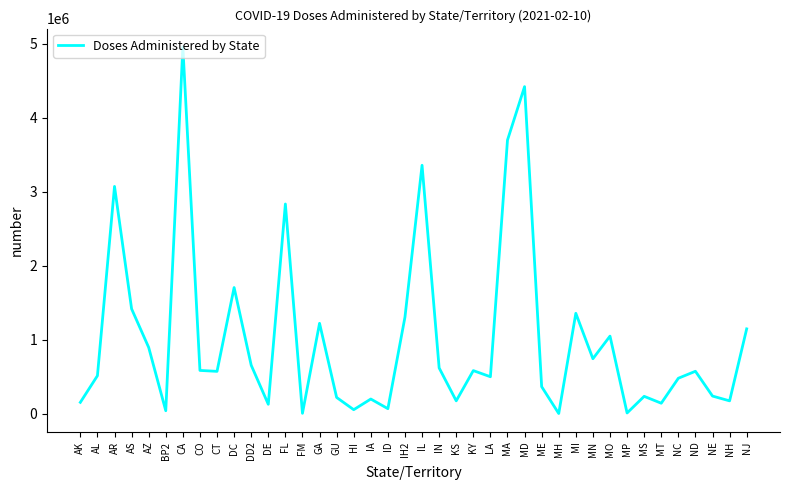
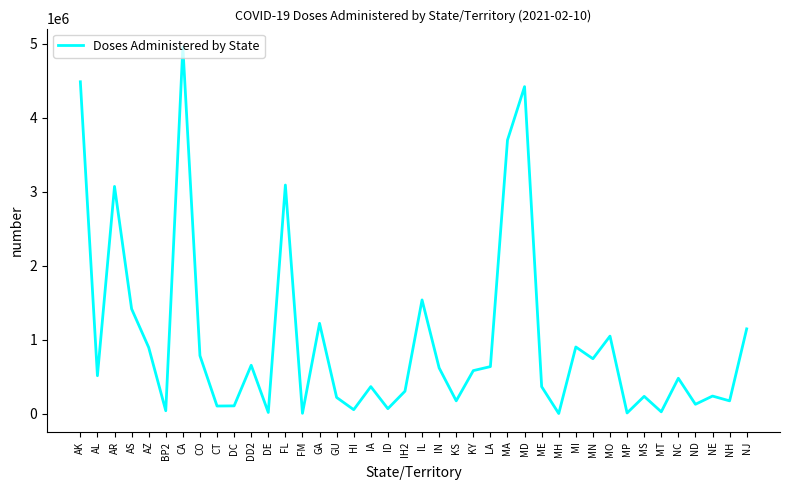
  {
-   "AK": 200000,
+   "AK": 4500000,
    "AL": 500000,
    "AR": 3100000,
    "AS": 1400000,
    "AZ": 900000,
    "BP2": 0,
-   "CO": 600000,
-   "CT": 600000,
-   "DC": 1700000,
+   "CO": 800000,
+   "CT": 100000,
+   "DC": 100000,
    "DD2": 700000,
-   "DE": 100000,
-   "FL": 2800000,
+   "DE": 0,
+   "FL": 3100000,
    "FM": 0,
    "GA": 1200000,
    "GU": 200000,
    "HI": 100000,
-   "IA": 200000,
+   "IA": 400000,
    "ID": 100000,
-   "IH2": 1300000,
-   "IL": 3400000,
+   "IH2": 300000,
+   "IL": 1500000,
    "IN": 600000,
    "KS": 200000,
    "KY": 600000,
-   "LA": 500000,
+   "LA": 600000,
    "MA": 3700000,
    "MD": 4400000,
    "ME": 400000,
    "MH": 0,
-   "MI": 1400000,
+   "MI": 900000,
    "MN": 700000,
    "MO": 1100000,
    "MP": 0,
    "MS": 200000,
-   "MT": 100000,
+   "MT": 0,
    "NC": 500000,
-   "ND": 600000,
+   "ND": 100000,
    "NE": 200000,
    "NH": 200000,
    "NJ": 1100000
  }
